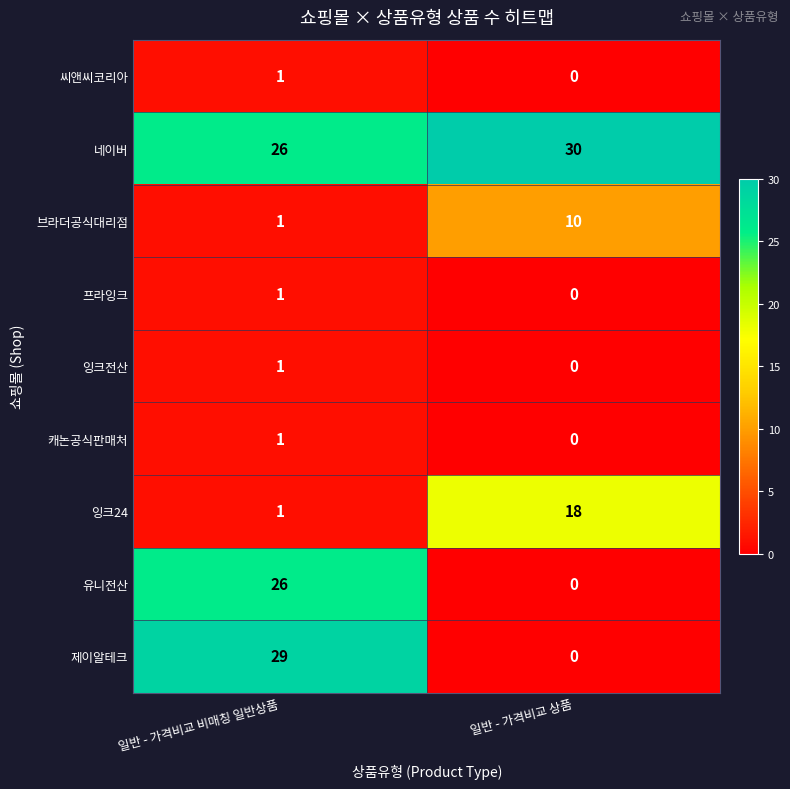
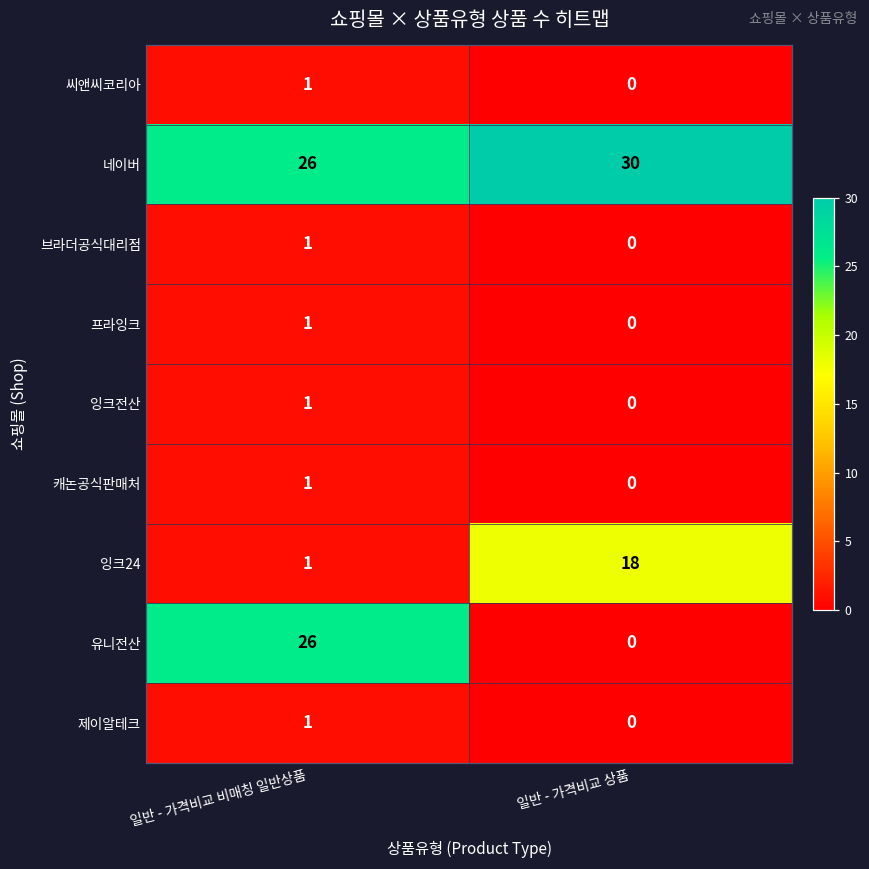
  {
    "씨앤씨코리아": {
      "일반 - 가격비교 비매칭 일반상품": 1,
      "일반 - 가격비교 상품": 0
    },
    "네이버": {
      "일반 - 가격비교 비매칭 일반상품": 26,
      "일반 - 가격비교 상품": 30
    },
    "브라더공식대리점": {
      "일반 - 가격비교 비매칭 일반상품": 1,
-     "일반 - 가격비교 상품": 10
+     "일반 - 가격비교 상품": 0
    },
    "프라잉크": {
      "일반 - 가격비교 비매칭 일반상품": 1,
      "일반 - 가격비교 상품": 0
    },
    "잉크전산": {
      "일반 - 가격비교 비매칭 일반상품": 1,
      "일반 - 가격비교 상품": 0
    },
    "캐논공식판매처": {
      "일반 - 가격비교 비매칭 일반상품": 1,
      "일반 - 가격비교 상품": 0
    },
    "잉크24": {
      "일반 - 가격비교 비매칭 일반상품": 1,
      "일반 - 가격비교 상품": 18
    },
    "유니전산": {
      "일반 - 가격비교 비매칭 일반상품": 26,
      "일반 - 가격비교 상품": 0
    },
    "제이알테크": {
-     "일반 - 가격비교 비매칭 일반상품": 29,
+     "일반 - 가격비교 비매칭 일반상품": 1,
      "일반 - 가격비교 상품": 0
    }
  }
